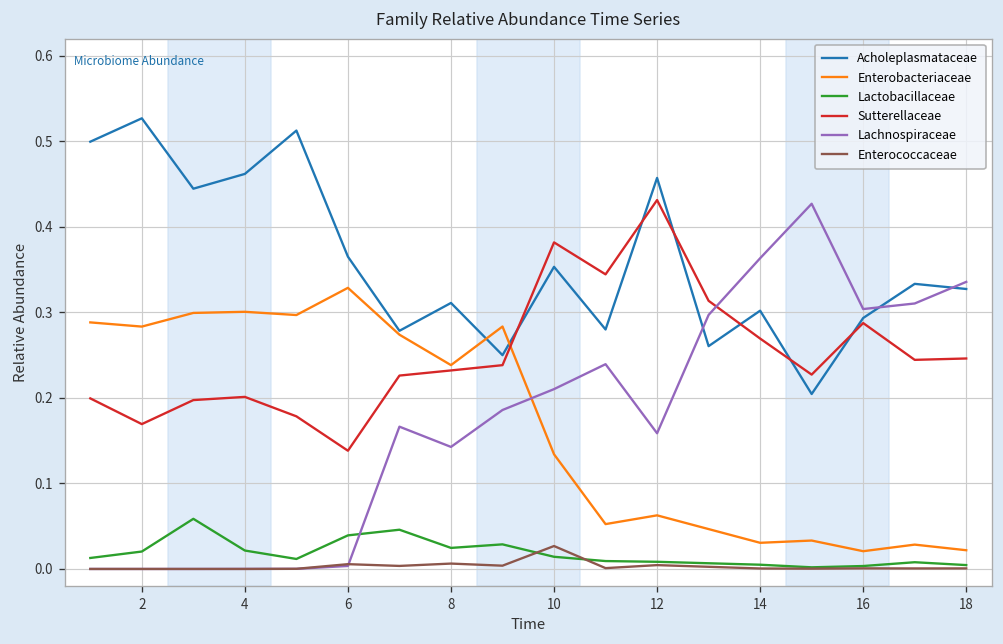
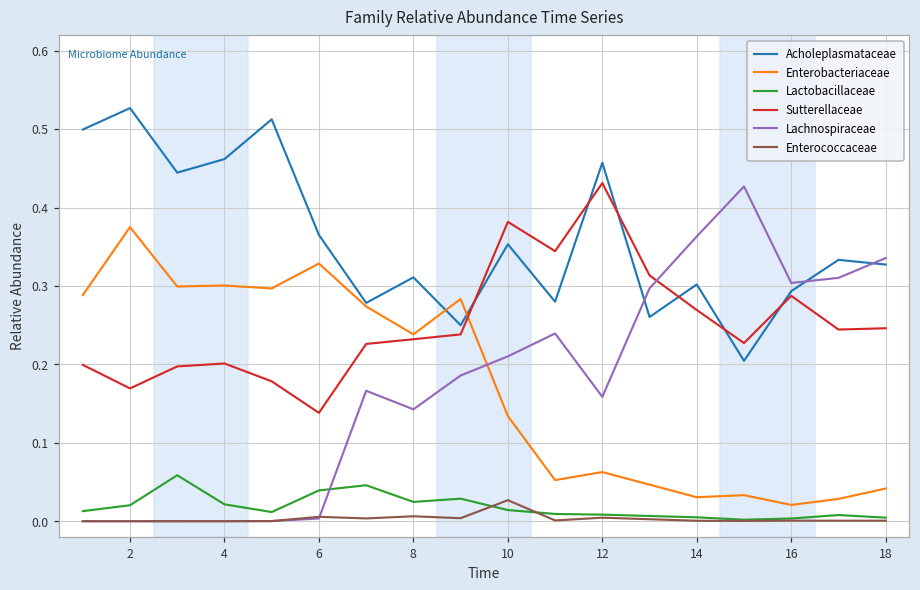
  {
    "Acholeplasmataceae": {
      "2": 0.53,
      "4": 0.46,
      "6": 0.37,
      "8": 0.31,
      "10": 0.35,
      "12": 0.46,
      "14": 0.30,
      "16": 0.29,
      "18": 0.33
    },
    "Enterobacteriaceae": {
-     "2": 0.28,
+     "2": 0.38,
      "4": 0.30,
      "6": 0.33,
      "8": 0.24,
      "10": 0.13,
      "12": 0.06,
      "14": 0.03,
      "16": 0.02,
-     "18": 0.02
+     "18": 0.04
    },
    "Lactobacillaceae": {
      "2": 0.02,
      "4": 0.02,
      "6": 0.04,
      "8": 0.02,
      "10": 0.01,
      "12": 0.01,
      "14": 0.00,
      "18": 0.00
    },
    "Sutterellaceae": {
      "2": 0.17,
      "4": 0.20,
      "6": 0.14,
      "8": 0.23,
      "10": 0.38,
      "12": 0.43,
      "14": 0.27,
      "16": 0.29,
      "18": 0.25
    },
    "Lachnospiraceae": {
      "8": 0.14,
      "10": 0.21,
      "12": 0.16,
      "14": 0.36,
      "16": 0.30,
      "18": 0.34
    },
    "Enterococcaceae": {
      "8": 0.01,
      "10": 0.03,
      "12": 0.00,
      "14": 0.00,
      "18": 0.00
    }
  }
